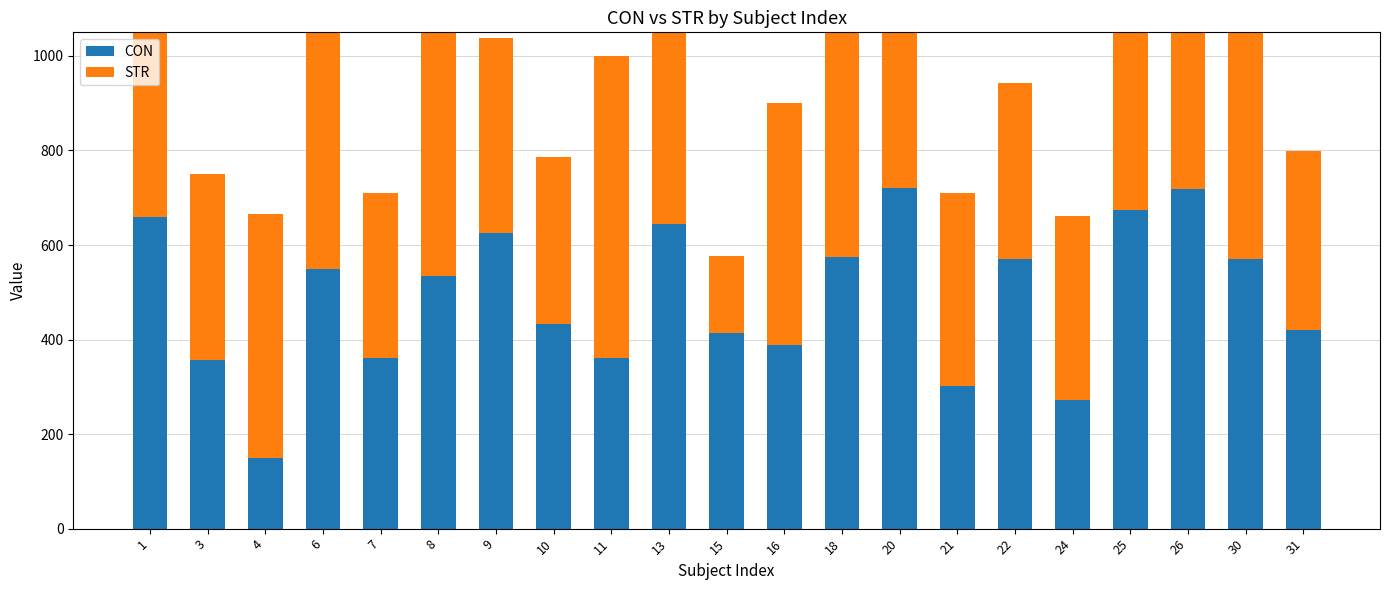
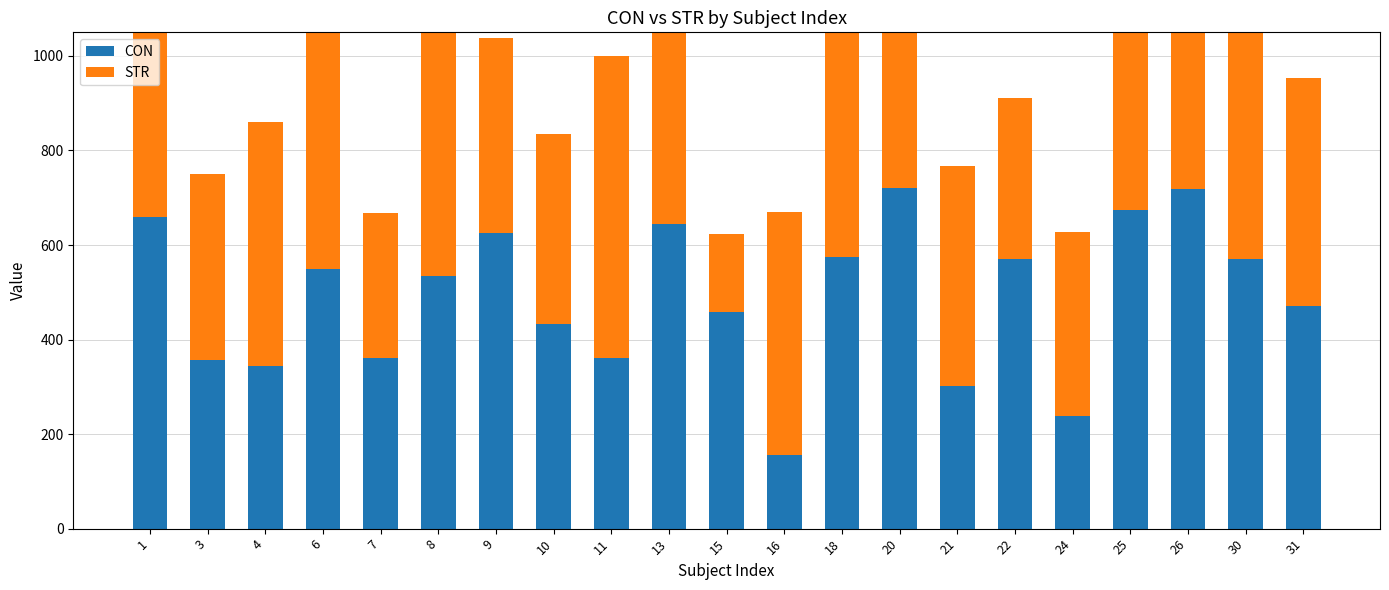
  {
    "CON": {
      "1": 660,
      "3": 360,
-     "4": 150,
+     "4": 340,
      "6": 550,
      "7": 360,
      "8": 530,
      "9": 620,
      "10": 430,
      "11": 360,
      "13": 640,
-     "15": 410,
-     "16": 390,
+     "15": 460,
+     "16": 160,
      "18": 570,
      "20": 720,
      "21": 300,
      "22": 570,
-     "24": 270,
+     "24": 240,
      "25": 670,
      "26": 720,
      "30": 570,
-     "31": 420
+     "31": 470
    },
    "STR": {
      "3": 390,
      "4": 520,
-     "7": 350,
+     "7": 310,
      "9": 410,
-     "10": 350,
+     "10": 400,
      "11": 640,
      "15": 160,
      "16": 510,
-     "21": 410,
-     "22": 370,
+     "21": 470,
+     "22": 340,
      "24": 390,
-     "31": 380
+     "31": 480
    }
  }
